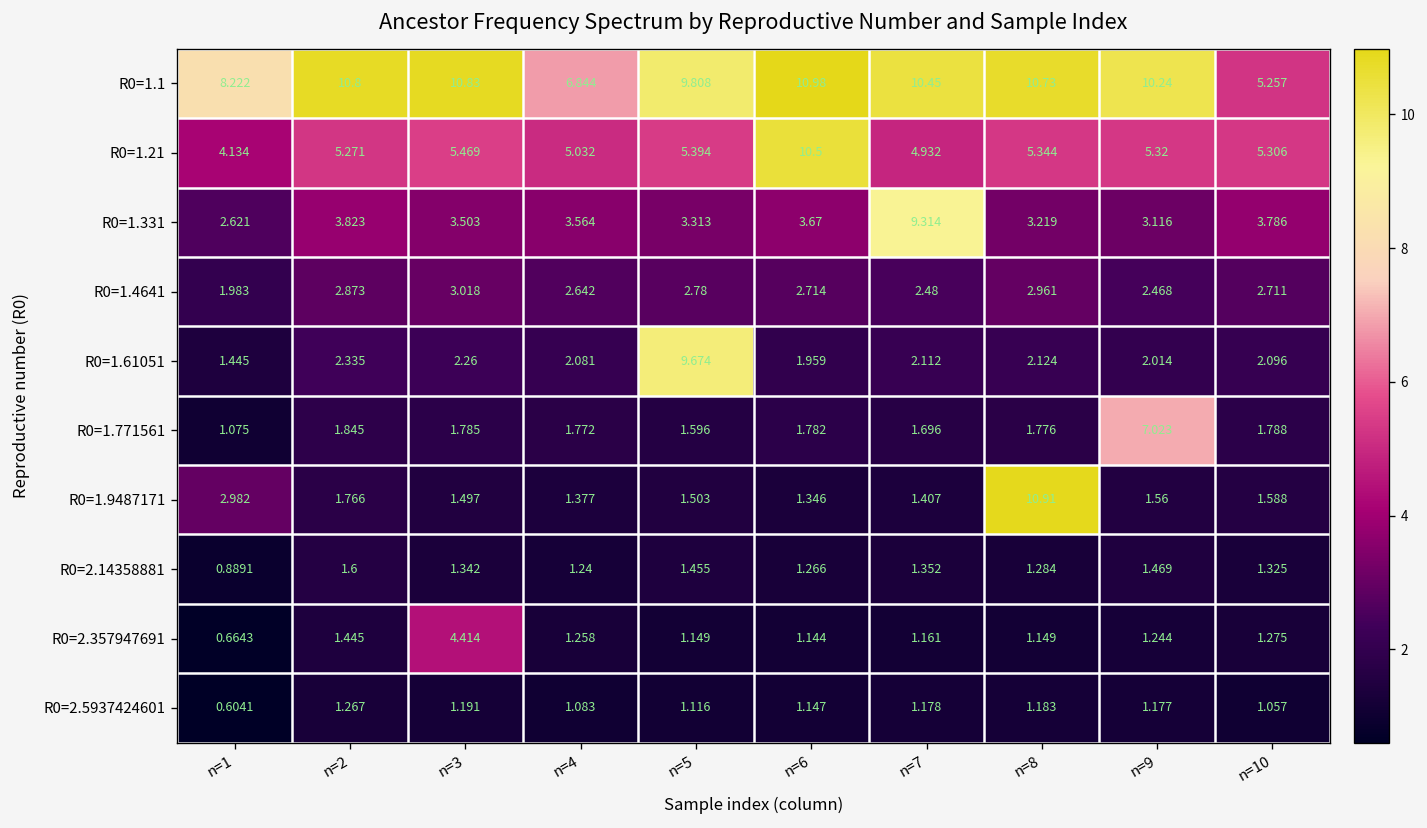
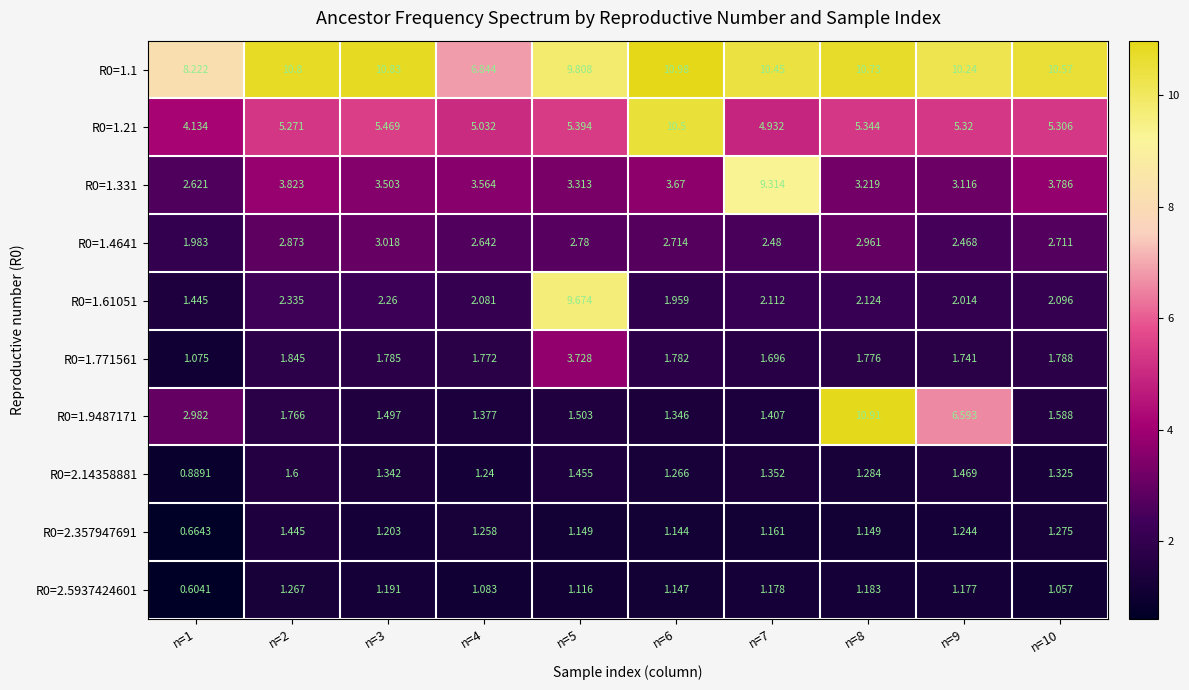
  {
    "R0=1.1": {
      "n=1": 8.222,
      "n=2": 10.8,
      "n=3": 10.83,
      "n=4": 6.844,
      "n=5": 9.808,
      "n=6": 10.98,
      "n=7": 10.45,
      "n=8": 10.73,
      "n=9": 10.24,
-     "n=10": 5.257
+     "n=10": 10.57
    },
    "R0=1.21": {
      "n=1": 4.134,
      "n=2": 5.271,
      "n=3": 5.469,
      "n=4": 5.032,
      "n=5": 5.394,
      "n=6": 10.5,
      "n=7": 4.932,
      "n=8": 5.344,
      "n=9": 5.32,
      "n=10": 5.306
    },
    "R0=1.331": {
      "n=1": 2.621,
      "n=2": 3.823,
      "n=3": 3.503,
      "n=4": 3.564,
      "n=5": 3.313,
      "n=6": 3.67,
      "n=7": 9.314,
      "n=8": 3.219,
      "n=9": 3.116,
      "n=10": 3.786
    },
    "R0=1.4641": {
      "n=1": 1.983,
      "n=2": 2.873,
      "n=3": 3.018,
      "n=4": 2.642,
      "n=5": 2.78,
      "n=6": 2.714,
      "n=7": 2.48,
      "n=8": 2.961,
      "n=9": 2.468,
      "n=10": 2.711
    },
    "R0=1.61051": {
      "n=1": 1.445,
      "n=2": 2.335,
      "n=3": 2.26,
      "n=4": 2.081,
      "n=5": 9.674,
      "n=6": 1.959,
      "n=7": 2.112,
      "n=8": 2.124,
      "n=9": 2.014,
      "n=10": 2.096
    },
    "R0=1.771561": {
      "n=1": 1.075,
      "n=2": 1.845,
      "n=3": 1.785,
      "n=4": 1.772,
-     "n=5": 1.596,
+     "n=5": 3.728,
      "n=6": 1.782,
      "n=7": 1.696,
      "n=8": 1.776,
-     "n=9": 7.023,
+     "n=9": 1.741,
      "n=10": 1.788
    },
    "R0=1.9487171": {
      "n=1": 2.982,
      "n=2": 1.766,
      "n=3": 1.497,
      "n=4": 1.377,
      "n=5": 1.503,
      "n=6": 1.346,
      "n=7": 1.407,
      "n=8": 10.91,
-     "n=9": 1.56,
+     "n=9": 6.593,
      "n=10": 1.588
    },
    "R0=2.14358881": {
      "n=1": 0.8891,
      "n=2": 1.6,
      "n=3": 1.342,
      "n=4": 1.24,
      "n=5": 1.455,
      "n=6": 1.266,
      "n=7": 1.352,
      "n=8": 1.284,
      "n=9": 1.469,
      "n=10": 1.325
    },
    "R0=2.357947691": {
      "n=1": 0.6643,
      "n=2": 1.445,
-     "n=3": 4.414,
+     "n=3": 1.203,
      "n=4": 1.258,
      "n=5": 1.149,
      "n=6": 1.144,
      "n=7": 1.161,
      "n=8": 1.149,
      "n=9": 1.244,
      "n=10": 1.275
    },
    "R0=2.5937424601": {
      "n=1": 0.6041,
      "n=2": 1.267,
      "n=3": 1.191,
      "n=4": 1.083,
      "n=5": 1.116,
      "n=6": 1.147,
      "n=7": 1.178,
      "n=8": 1.183,
      "n=9": 1.177,
      "n=10": 1.057
    }
  }
